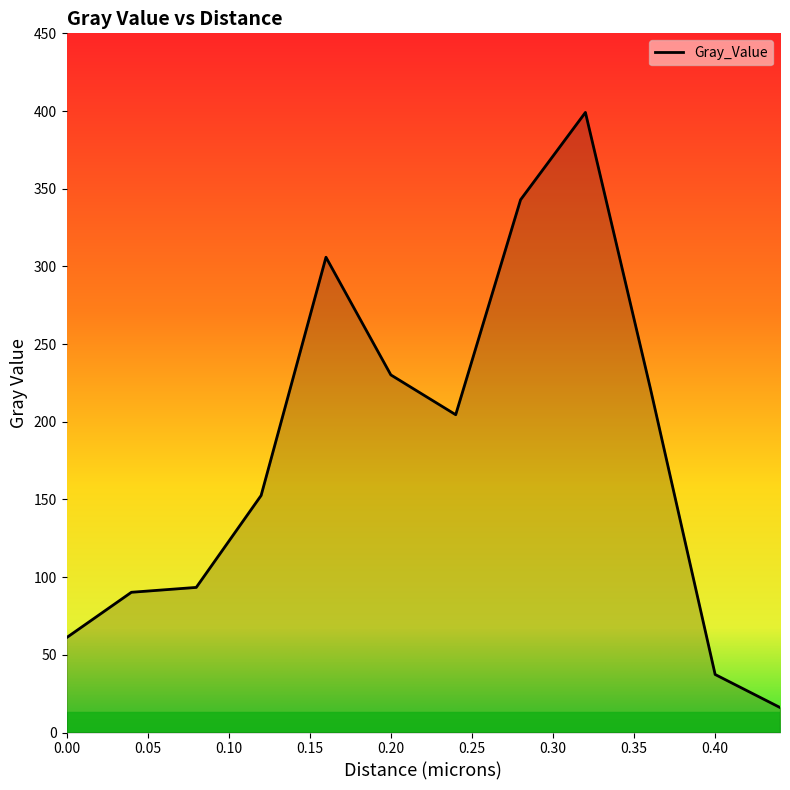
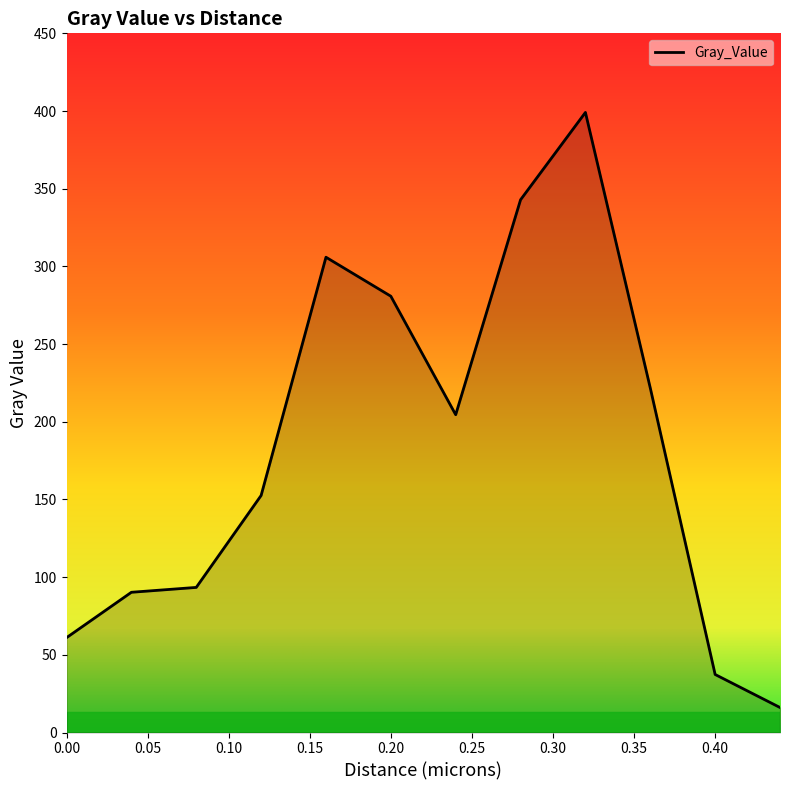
  {
    "0.00": 61,
-   "0.20": 230,
+   "0.20": 281,
    "0.40": 37
  }
